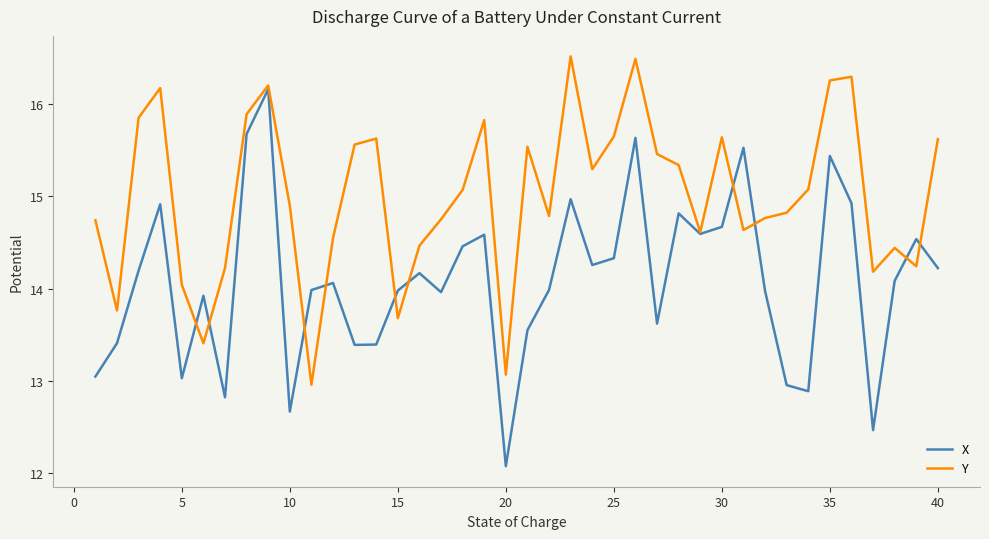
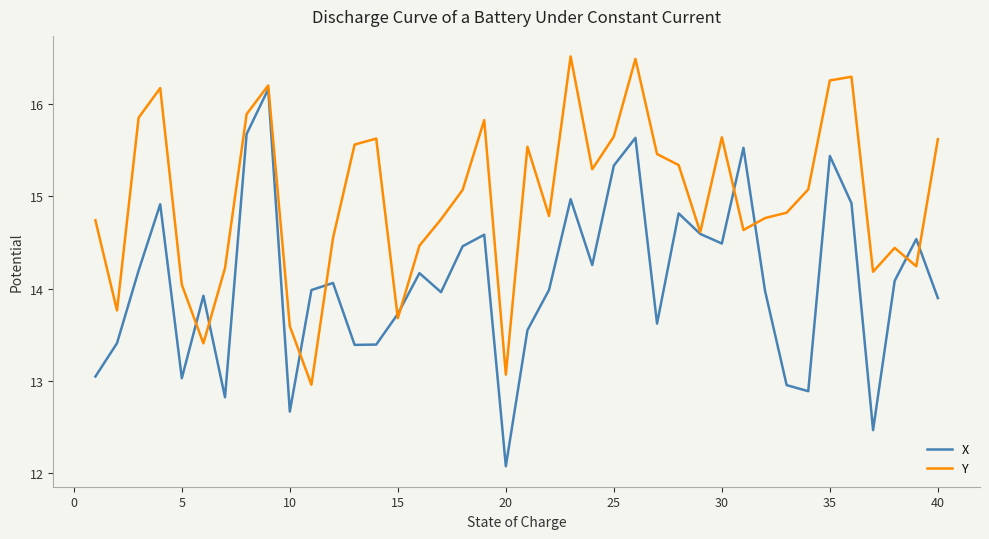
  {
    "X": {
      "5": 13.0,
      "10": 12.7,
-     "15": 14.0,
+     "15": 13.7,
      "20": 12.1,
-     "25": 14.3,
-     "30": 14.7,
+     "25": 15.3,
+     "30": 14.5,
      "35": 15.4,
-     "40": 14.2
+     "40": 13.9
    },
    "Y": {
      "5": 14.0,
-     "10": 14.9,
+     "10": 13.6,
      "15": 13.7,
      "20": 13.1,
      "25": 15.6,
      "30": 15.6,
      "35": 16.3,
      "40": 15.6
    }
  }
